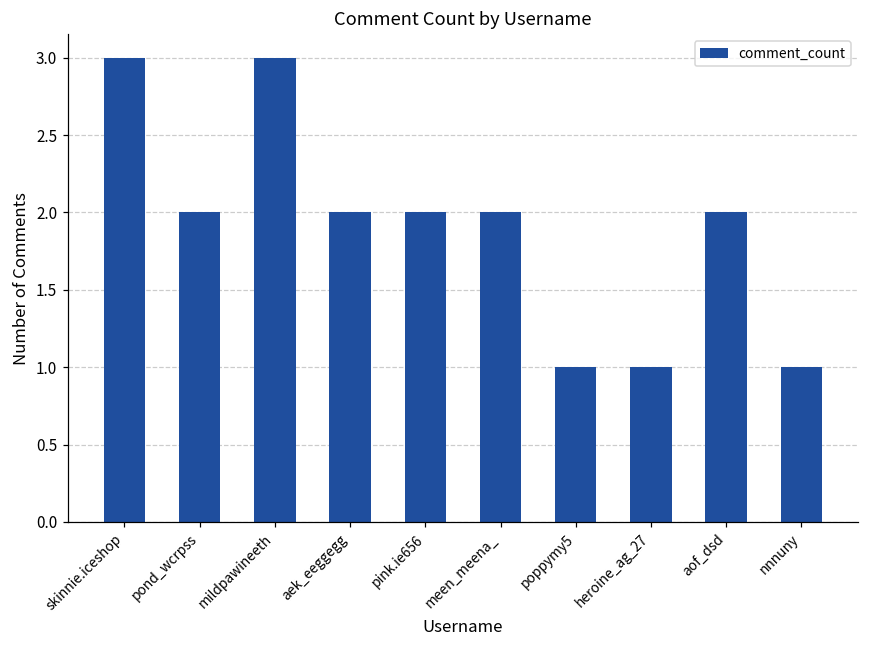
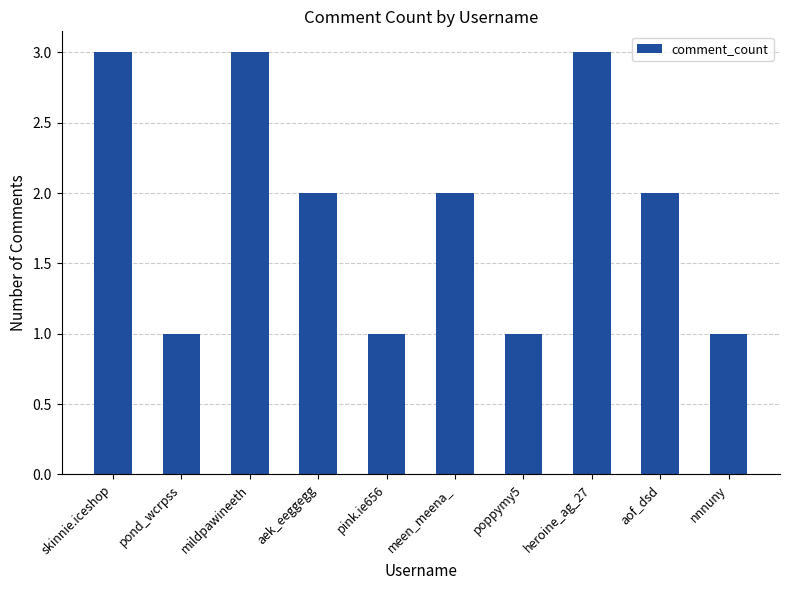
  {
    "skinnie.iceshop": 3,
-   "pond_wcrpss": 2,
+   "pond_wcrpss": 1,
    "mildpawineeth": 3,
    "aek_eeggegg": 2,
-   "pink.ie656": 2,
+   "pink.ie656": 1,
    "meen_meena_": 2,
    "poppymy5": 1,
-   "heroine_ag_27": 1,
+   "heroine_ag_27": 3,
    "aof_dsd": 2,
    "nnnuny": 1
  }
